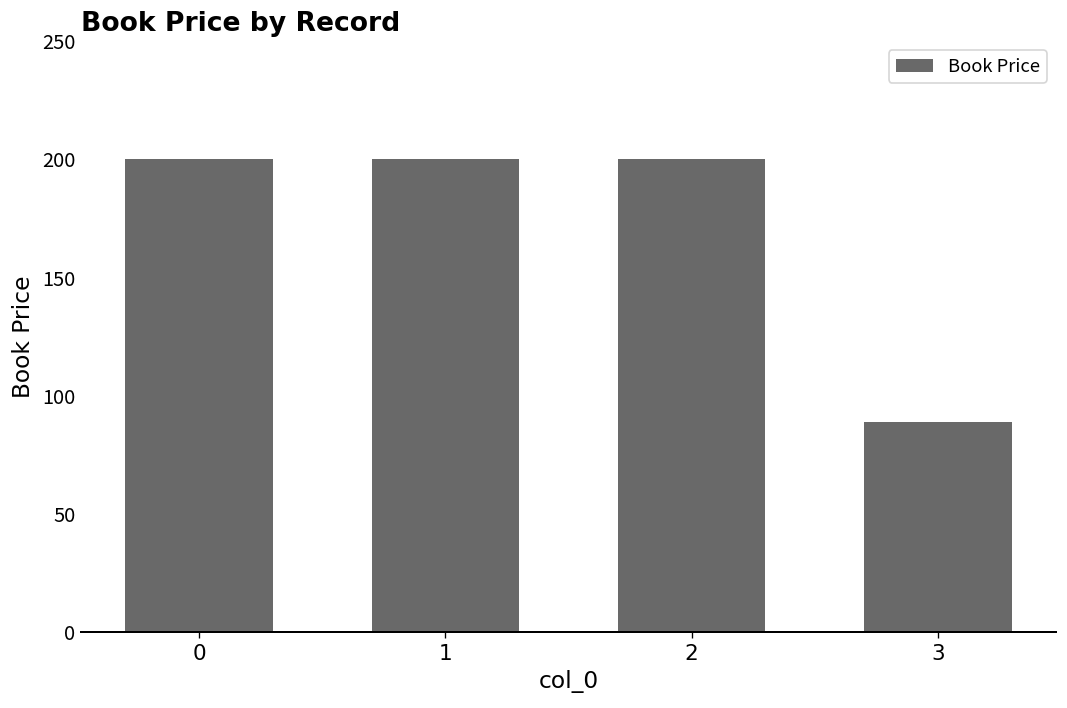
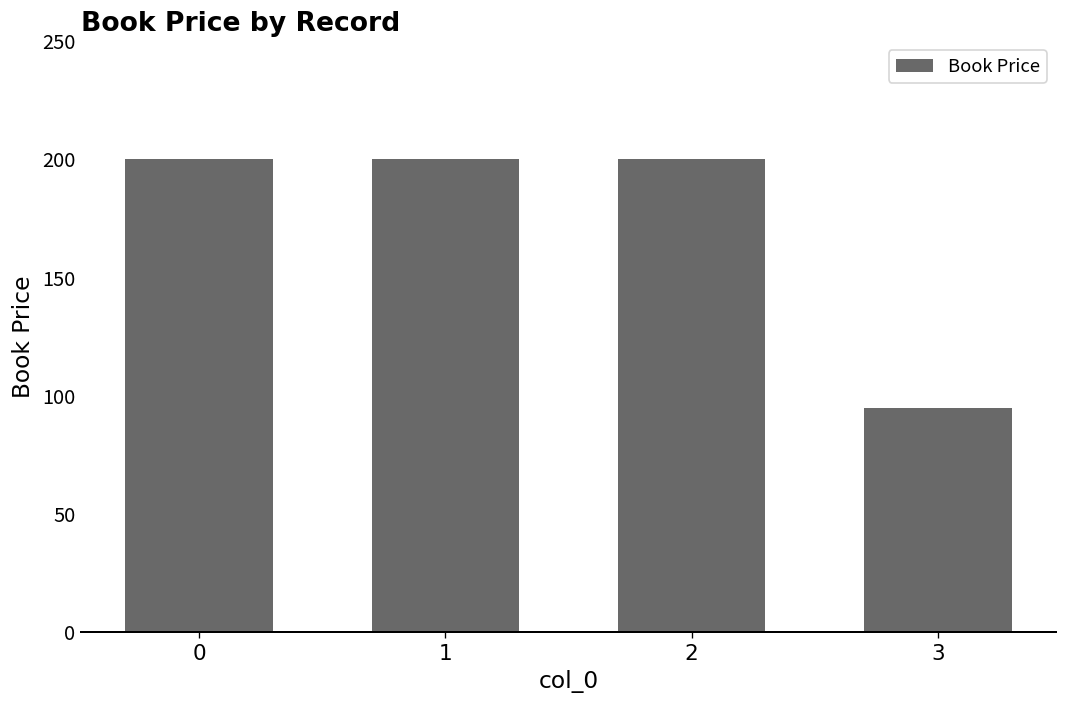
  {
    "0": 200,
    "1": 200,
    "2": 200,
-   "3": 89
+   "3": 95
  }
